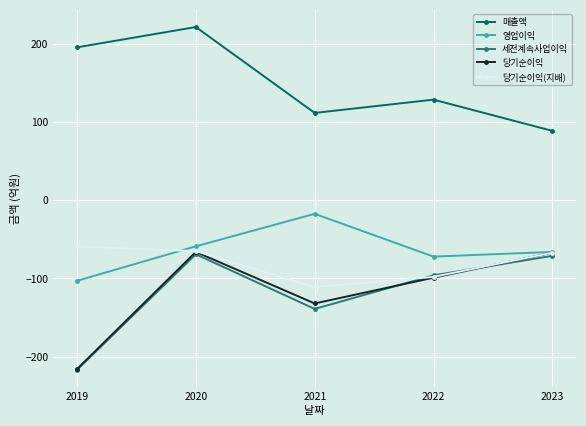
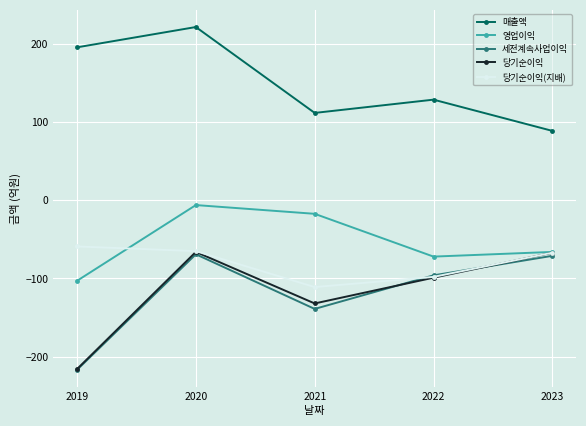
  {
    "영업이익": {
      "2019": -100,
-     "2020": -60,
+     "2020": -10,
      "2021": -20,
      "2022": -70
    },
    "당기순이익": {
      "2021": -130
    },
    "당기순이익(지배)": {
      "2019": -60,
      "2021": -110
    }
  }
